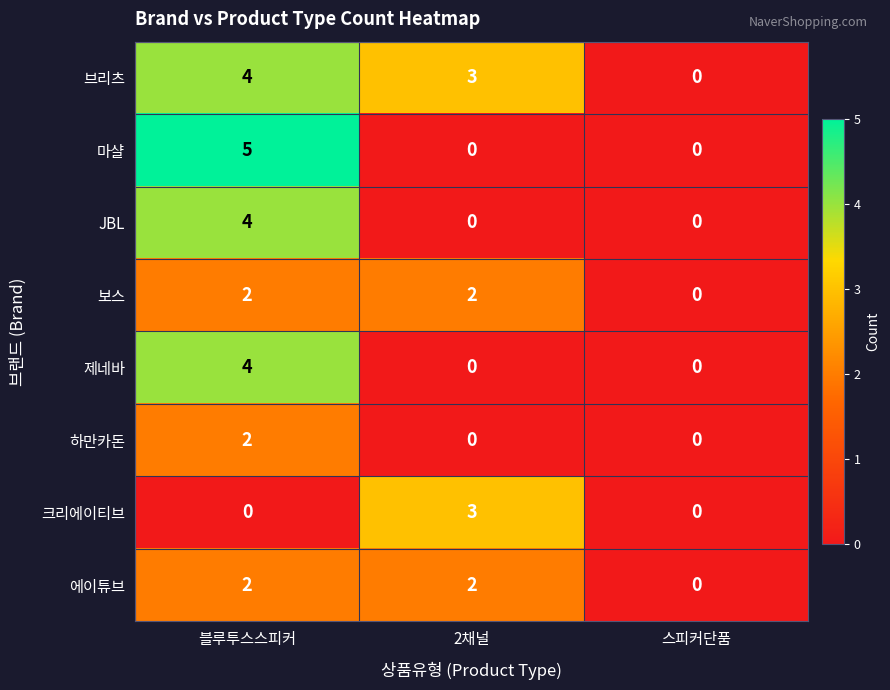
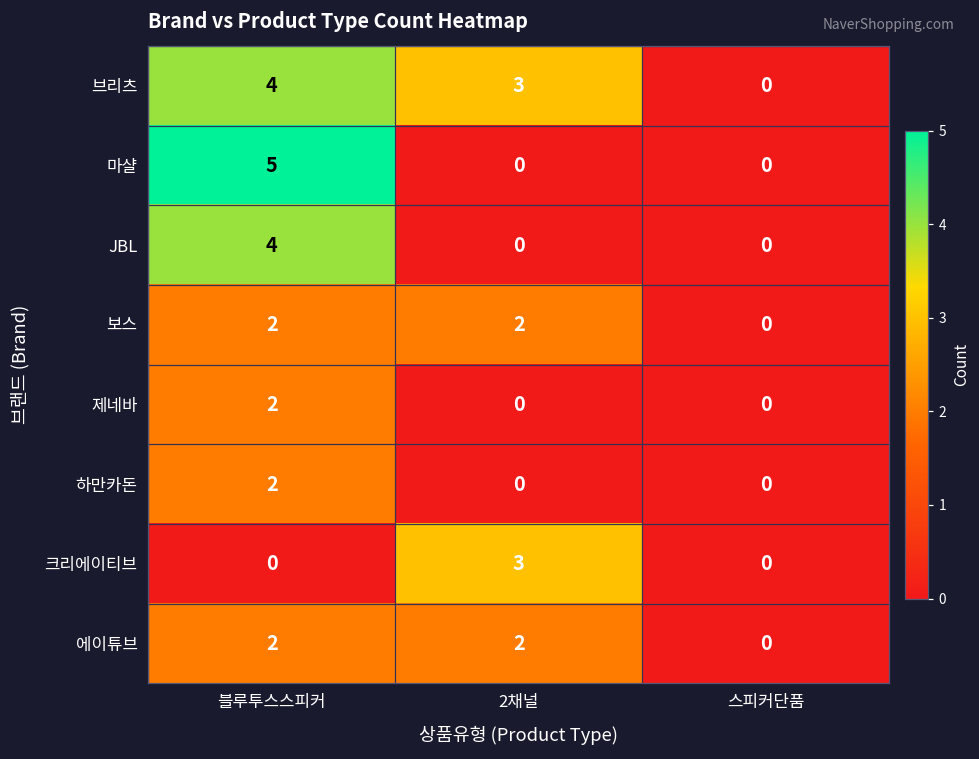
  {
    "브리츠": {
      "블루투스스피커": 4,
      "2채널": 3,
      "스피커단품": 0
    },
    "마샬": {
      "블루투스스피커": 5,
      "2채널": 0,
      "스피커단품": 0
    },
    "JBL": {
      "블루투스스피커": 4,
      "2채널": 0,
      "스피커단품": 0
    },
    "보스": {
      "블루투스스피커": 2,
      "2채널": 2,
      "스피커단품": 0
    },
    "제네바": {
-     "블루투스스피커": 4,
+     "블루투스스피커": 2,
      "2채널": 0,
      "스피커단품": 0
    },
    "하만카돈": {
      "블루투스스피커": 2,
      "2채널": 0,
      "스피커단품": 0
    },
    "크리에이티브": {
      "블루투스스피커": 0,
      "2채널": 3,
      "스피커단품": 0
    },
    "에이튜브": {
      "블루투스스피커": 2,
      "2채널": 2,
      "스피커단품": 0
    }
  }
